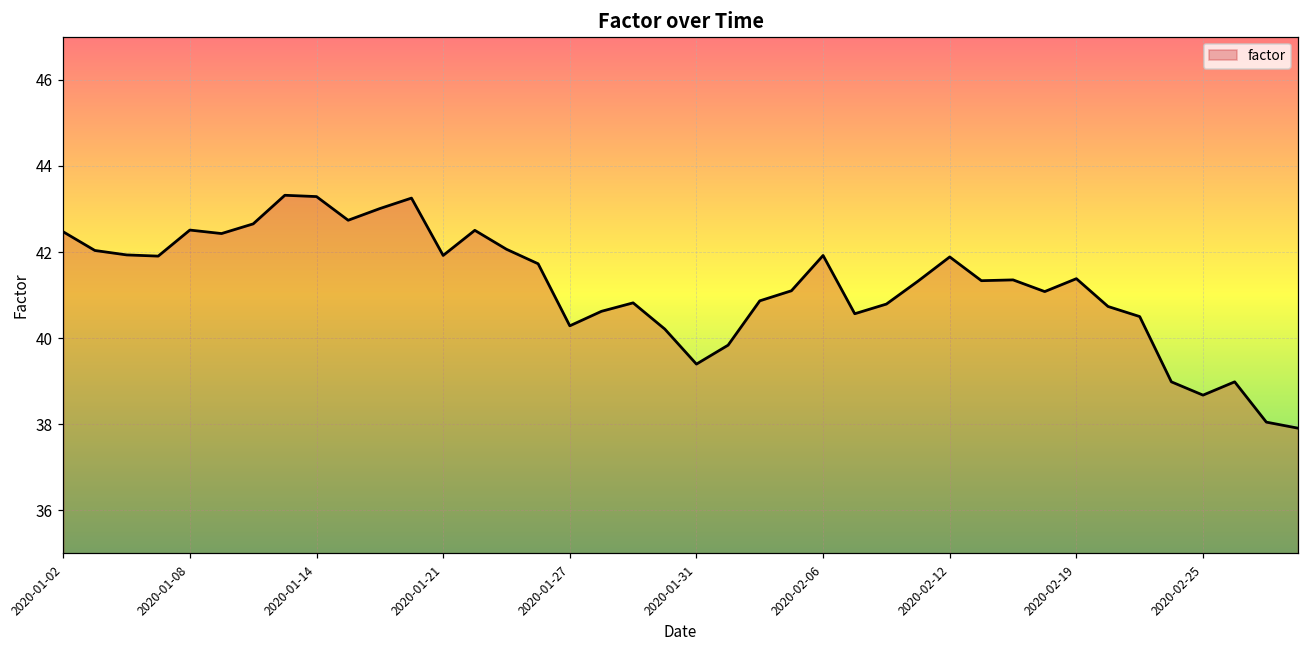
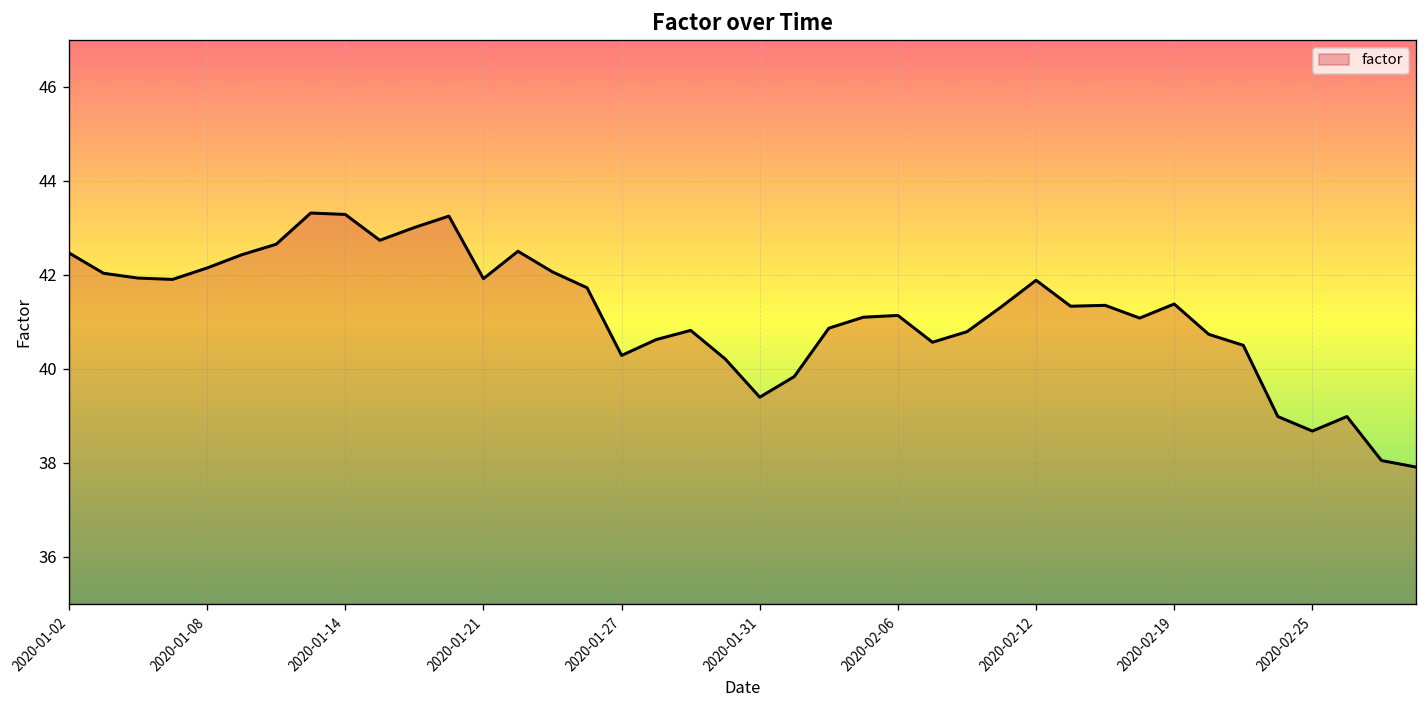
  {
    "2020-01-02": 42.5,
-   "2020-01-08": 42.5,
+   "2020-01-08": 42.1,
    "2020-01-14": 43.3,
    "2020-01-21": 41.9,
    "2020-01-27": 40.3,
    "2020-01-31": 39.4,
-   "2020-02-06": 41.9,
+   "2020-02-06": 41.1,
    "2020-02-12": 41.9,
    "2020-02-19": 41.4,
    "2020-02-25": 38.7
  }
